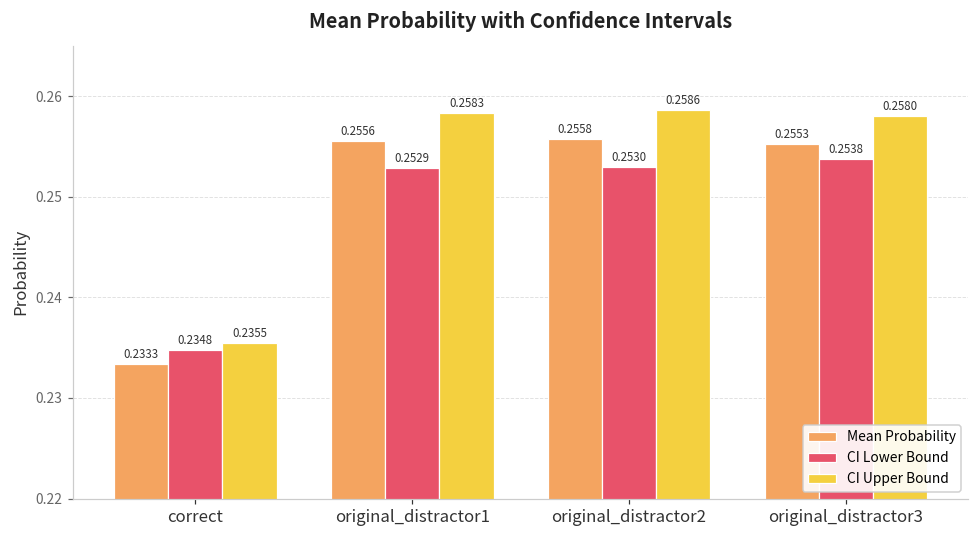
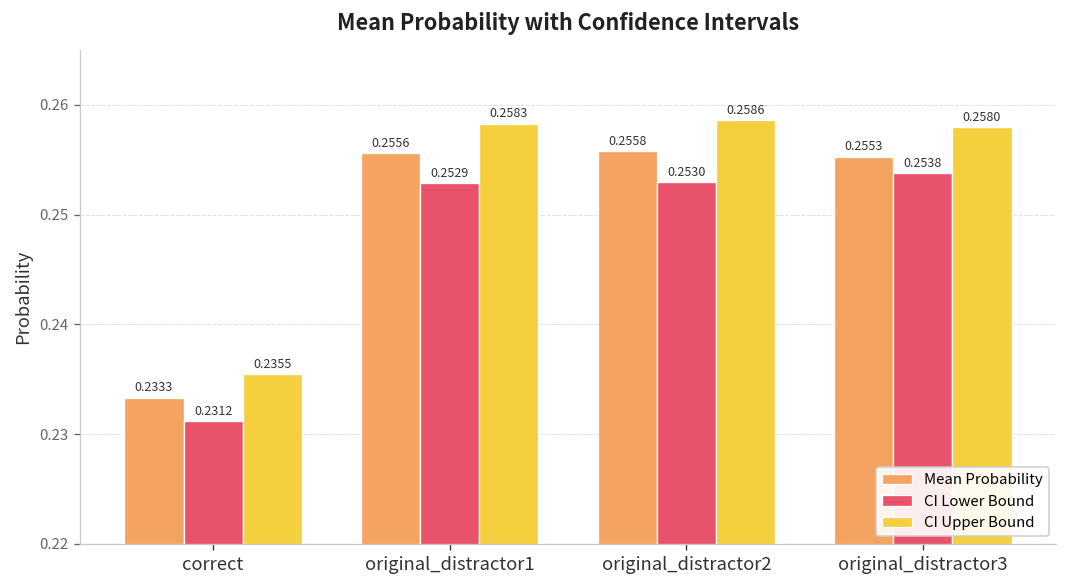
  {
    "CI Lower Bound": {
-     "correct": 0.2348,
+     "correct": 0.2312,
      "original_distractor1": 0.2529,
      "original_distractor2": 0.2530,
      "original_distractor3": 0.2538
    }
  }
